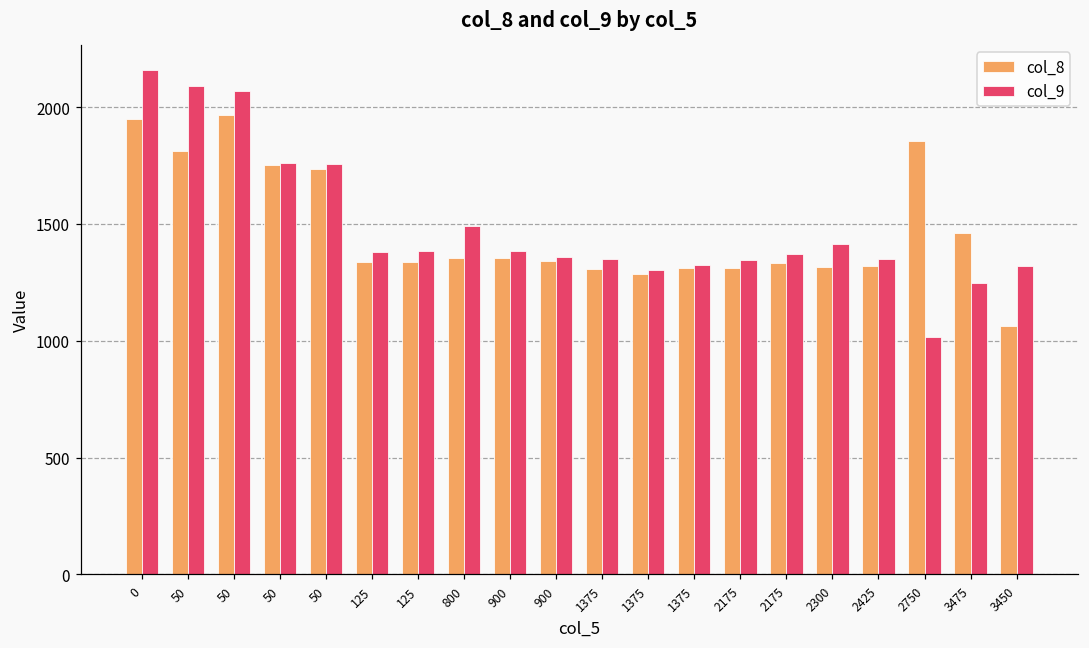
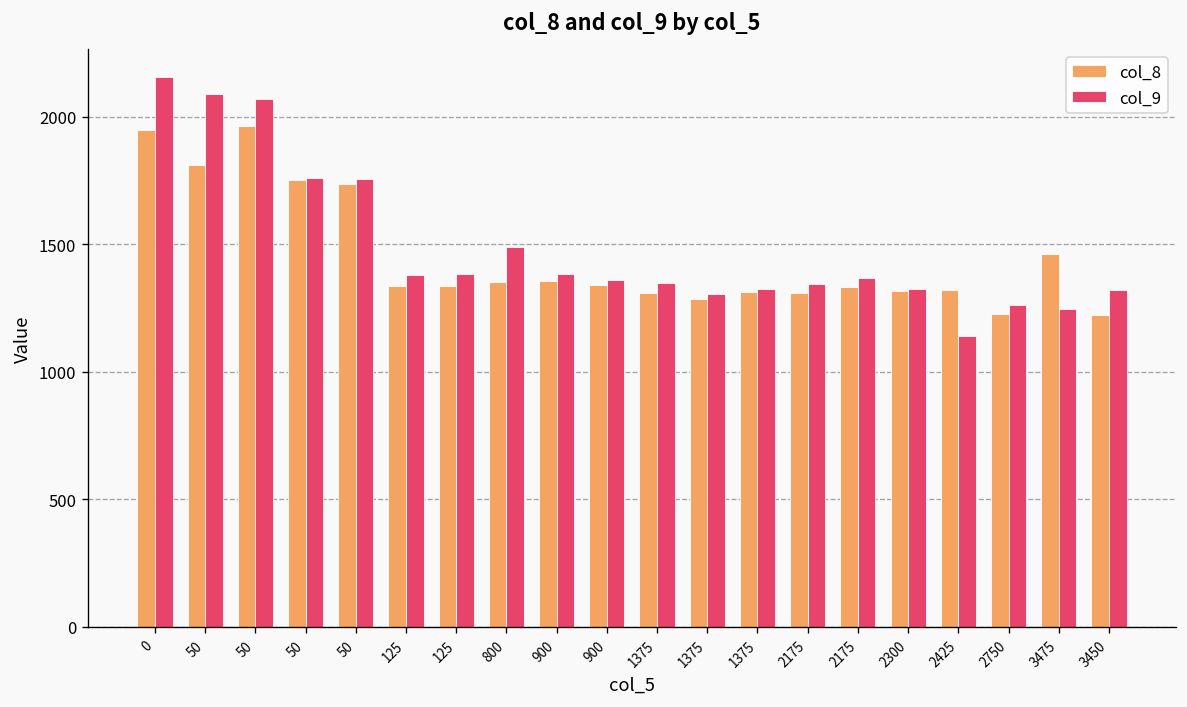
  {
    "col_8": {
      "0": 1950,
      "800": 1350,
      "2300": 1320,
      "2425": 1320,
-     "2750": 1860,
+     "2750": 1230,
      "3475": 1460,
-     "3450": 1060
+     "3450": 1220
    },
    "col_9": {
      "0": 2160,
      "800": 1490,
-     "2300": 1410,
-     "2425": 1350,
-     "2750": 1020,
+     "2300": 1330,
+     "2425": 1140,
+     "2750": 1260,
      "3475": 1250,
      "3450": 1320
    }
  }
